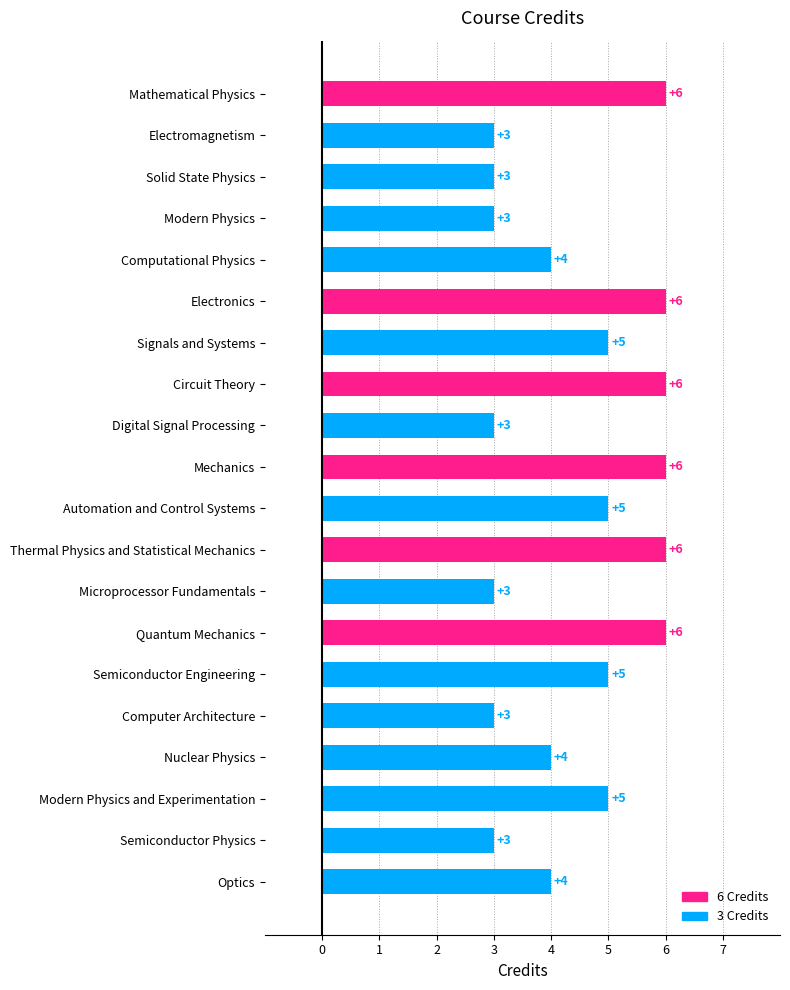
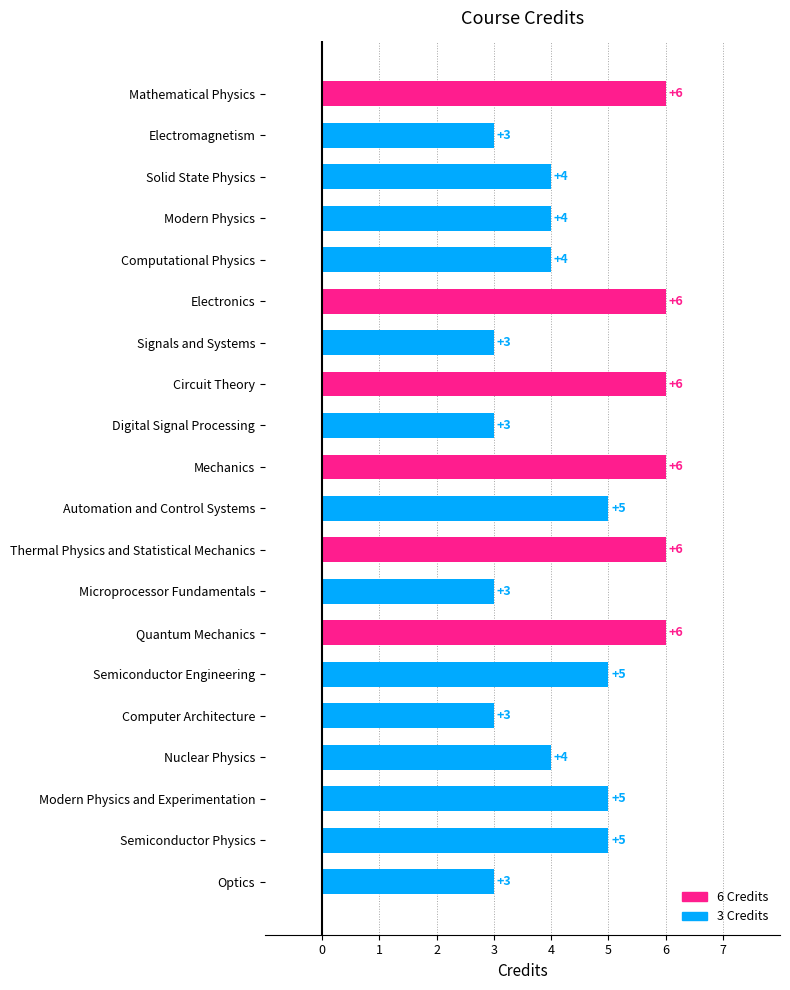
  {
    "Mathematical Physics": "+6",
    "Electromagnetism": "+3",
-   "Solid State Physics": "+3",
-   "Modern Physics": "+3",
+   "Solid State Physics": "+4",
+   "Modern Physics": "+4",
    "Computational Physics": "+4",
    "Electronics": "+6",
-   "Signals and Systems": "+5",
+   "Signals and Systems": "+3",
    "Circuit Theory": "+6",
    "Digital Signal Processing": "+3",
    "Mechanics": "+6",
    "Automation and Control Systems": "+5",
    "Thermal Physics and Statistical Mechanics": "+6",
    "Microprocessor Fundamentals": "+3",
    "Quantum Mechanics": "+6",
    "Semiconductor Engineering": "+5",
    "Computer Architecture": "+3",
    "Nuclear Physics": "+4",
    "Modern Physics and Experimentation": "+5",
-   "Semiconductor Physics": "+3",
-   "Optics": "+4"
+   "Semiconductor Physics": "+5",
+   "Optics": "+3"
  }
